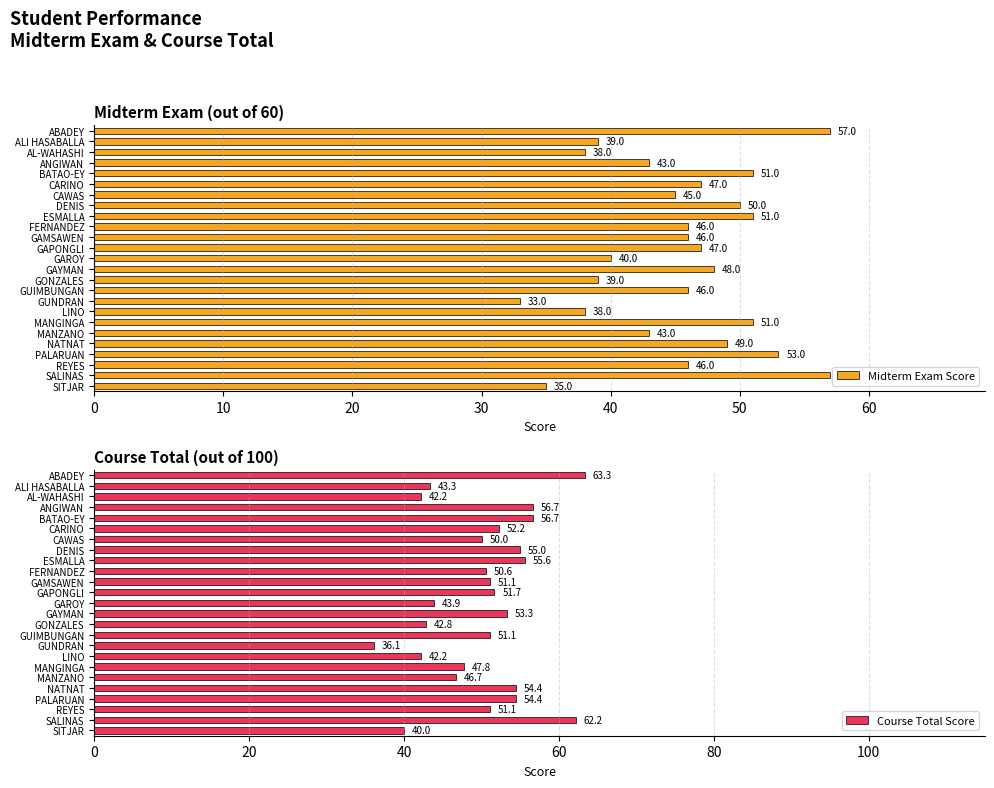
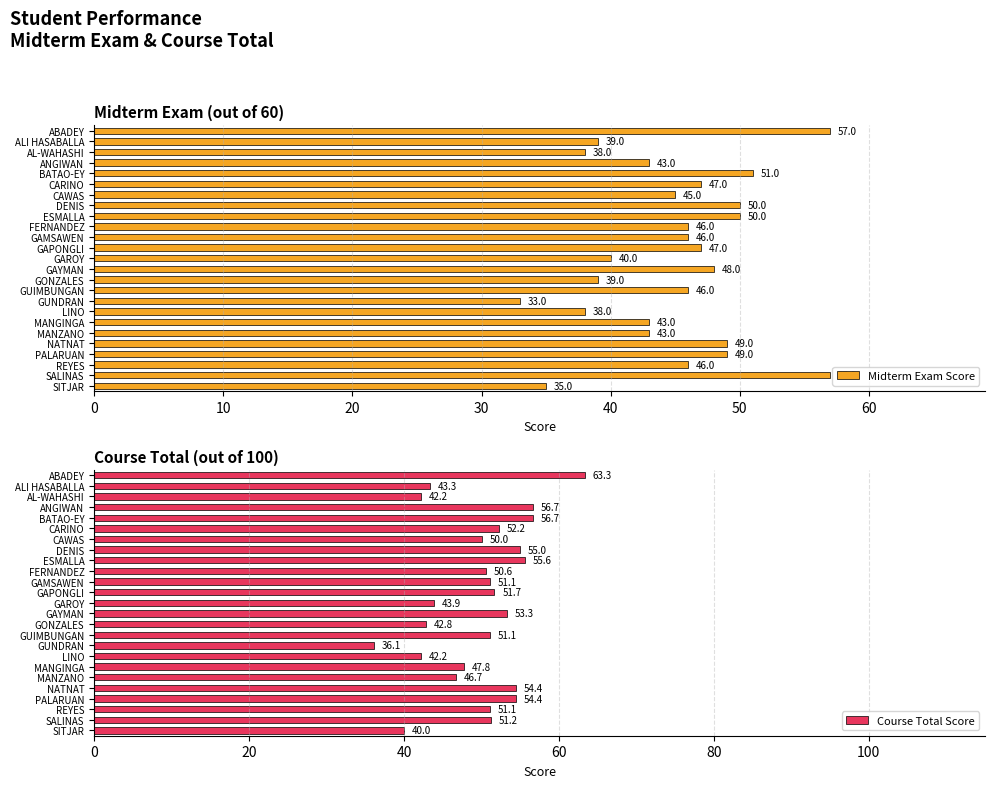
  {
    "Midterm Exam (out of 60)": {
      "ABADEY": 57.0,
      "ALI HASABALLA": 39.0,
      "AL-WAHASHI": 38.0,
      "ANGIWAN": 43.0,
      "BATAO-EY": 51.0,
      "CARINO": 47.0,
      "CAWAS": 45.0,
      "DENIS": 50.0,
-     "ESMALLA": 51.0,
+     "ESMALLA": 50.0,
      "FERNANDEZ": 46.0,
      "GAMSAWEN": 46.0,
      "GAPONGLI": 47.0,
      "GAROY": 40.0,
      "GAYMAN": 48.0,
      "GONZALES": 39.0,
      "GUIMBUNGAN": 46.0,
      "GUNDRAN": 33.0,
      "LINO": 38.0,
-     "MANGINGA": 51.0,
+     "MANGINGA": 43.0,
      "MANZANO": 43.0,
      "NATNAT": 49.0,
-     "PALARUAN": 53.0,
+     "PALARUAN": 49.0,
      "REYES": 46.0,
      "SITJAR": 35.0
    },
    "Course Total (out of 100)": {
      "ABADEY": 63.3,
      "ALI HASABALLA": 43.3,
      "AL-WAHASHI": 42.2,
      "ANGIWAN": 56.7,
      "BATAO-EY": 56.7,
      "CARINO": 52.2,
      "CAWAS": 50.0,
      "DENIS": 55.0,
      "ESMALLA": 55.6,
      "FERNANDEZ": 50.6,
      "GAMSAWEN": 51.1,
      "GAPONGLI": 51.7,
      "GAROY": 43.9,
      "GAYMAN": 53.3,
      "GONZALES": 42.8,
      "GUIMBUNGAN": 51.1,
      "GUNDRAN": 36.1,
      "LINO": 42.2,
      "MANGINGA": 47.8,
      "MANZANO": 46.7,
      "NATNAT": 54.4,
      "PALARUAN": 54.4,
      "REYES": 51.1,
-     "SALINAS": 62.2,
+     "SALINAS": 51.2,
      "SITJAR": 40.0
    }
  }
